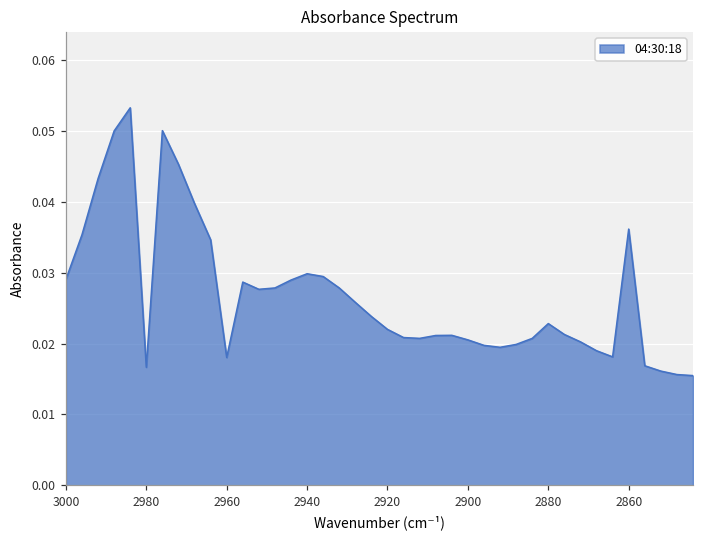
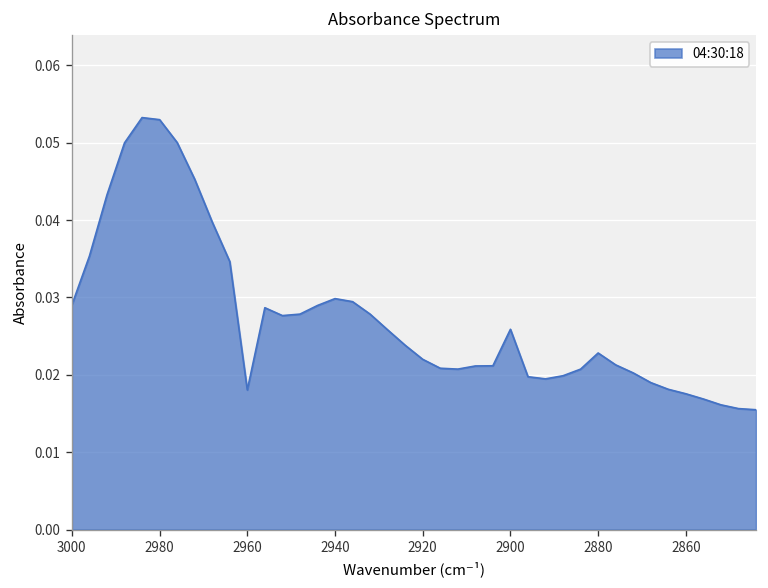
  {
    "3000": 0.029,
-   "2980": 0.017,
+   "2980": 0.053,
    "2960": 0.018,
    "2940": 0.030,
    "2920": 0.022,
-   "2900": 0.021,
+   "2900": 0.026,
    "2880": 0.023,
-   "2860": 0.036
+   "2860": 0.018
  }
